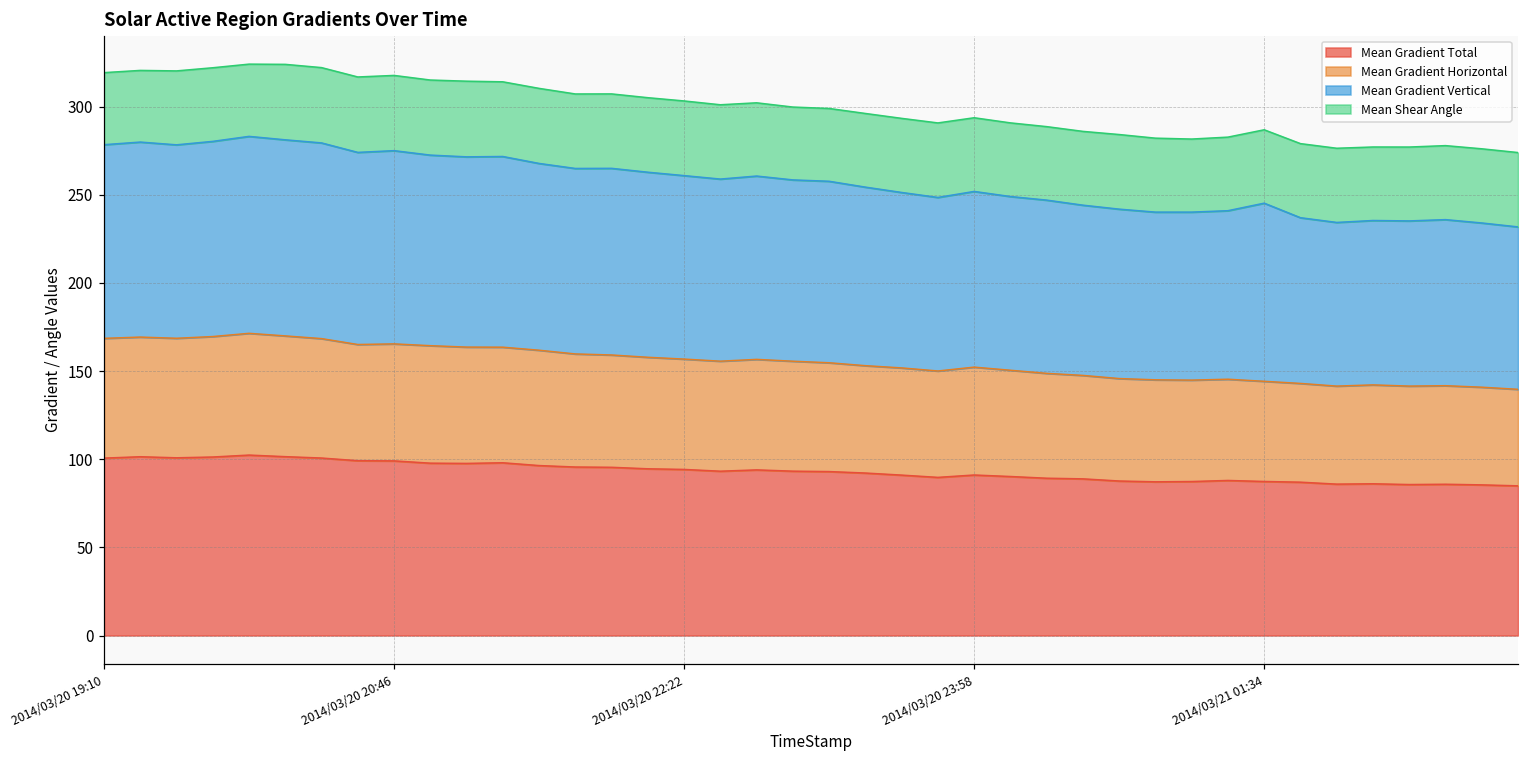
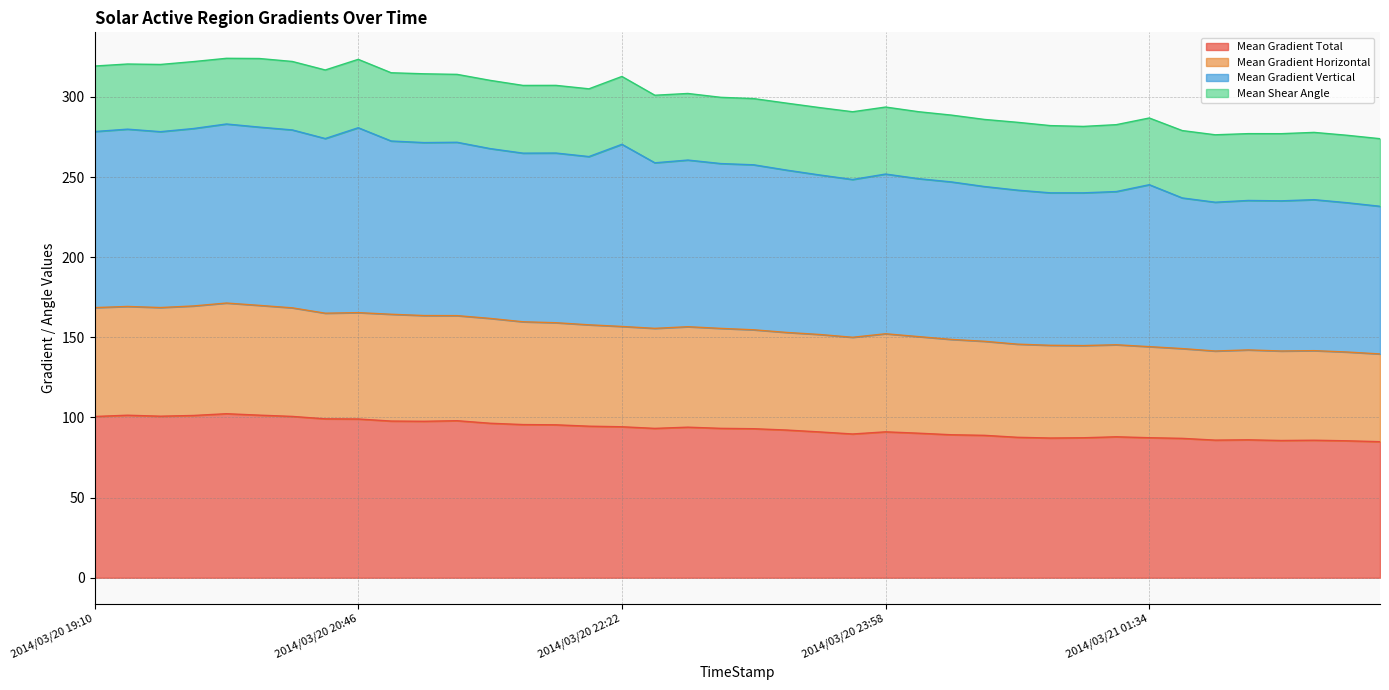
  {
    "Mean Gradient Vertical": {
      "2014/03/20 19:10": 110,
-     "2014/03/20 20:46": 110,
-     "2014/03/20 22:22": 104,
+     "2014/03/20 20:46": 115,
+     "2014/03/20 22:22": 114,
      "2014/03/20 23:58": 100,
      "2014/03/21 01:34": 101
    },
    "Mean Shear Angle": {
      "2014/03/20 19:10": 41,
      "2014/03/20 20:46": 43,
      "2014/03/20 22:22": 42,
      "2014/03/20 23:58": 42,
      "2014/03/21 01:34": 42
    }
  }
